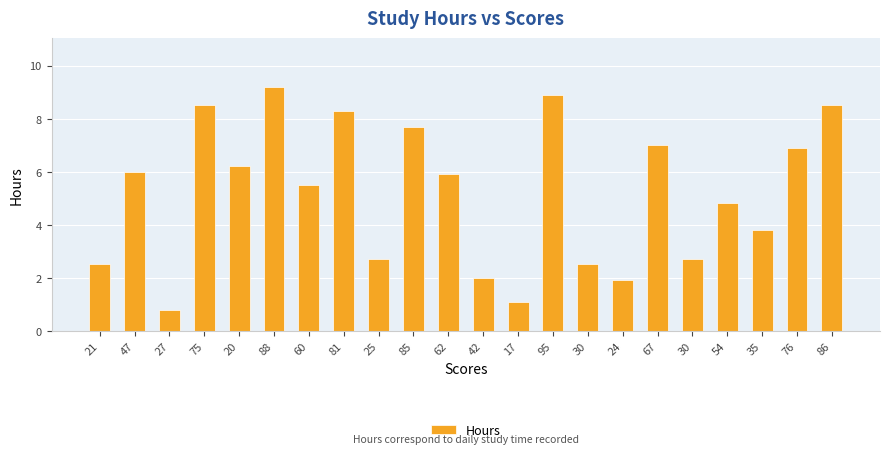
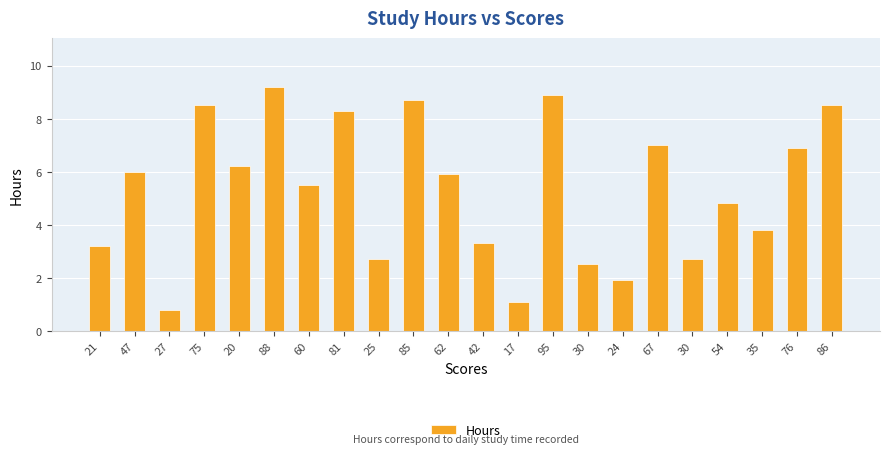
  {
-   "21": 2.5,
+   "21": 3.2,
    "47": 6.0,
    "27": 0.8,
    "75": 8.5,
    "20": 6.2,
    "88": 9.2,
    "60": 5.5,
    "81": 8.3,
    "25": 2.7,
-   "85": 7.7,
+   "85": 8.7,
    "62": 5.9,
-   "42": 2.0,
+   "42": 3.3,
    "17": 1.1,
    "95": 8.9,
    "24": 1.9,
    "67": 7.0,
    "54": 4.8,
    "35": 3.8,
    "76": 6.9,
    "86": 8.5
  }
